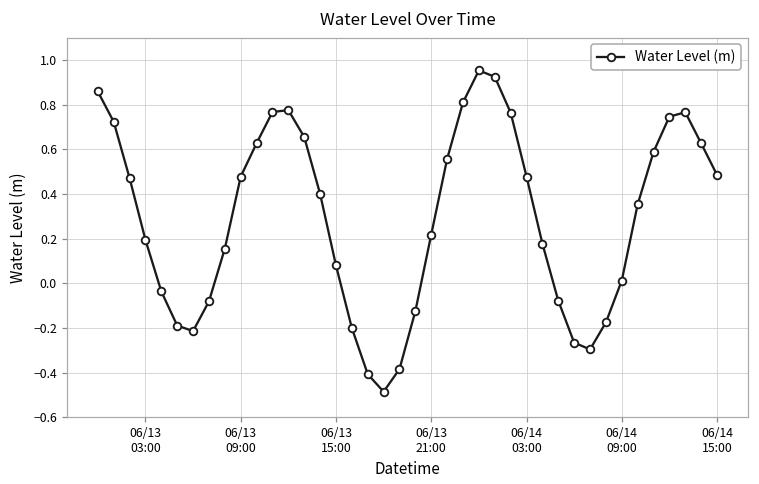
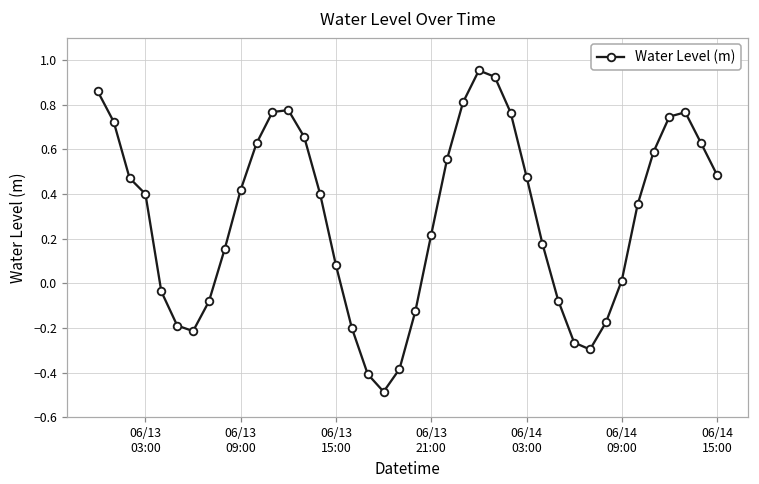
  {
-   "06/13 03:00": 0.19,
-   "06/13 09:00": 0.48,
+   "06/13 03:00": 0.40,
+   "06/13 09:00": 0.42,
    "06/13 15:00": 0.08,
    "06/13 21:00": 0.22,
    "06/14 03:00": 0.48,
    "06/14 09:00": 0.01,
    "06/14 15:00": 0.48
  }
